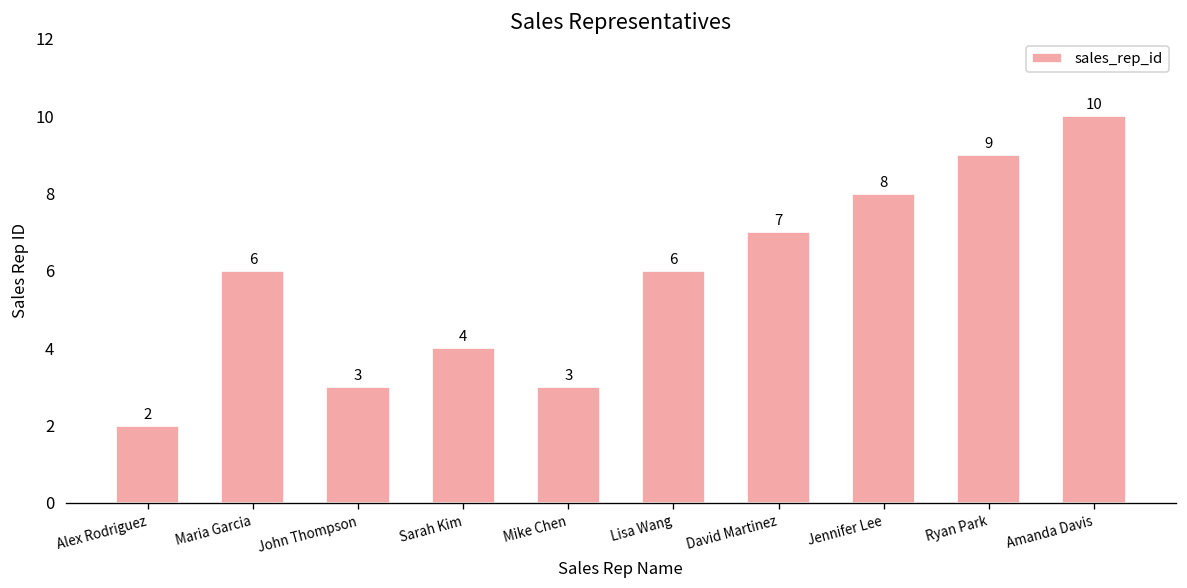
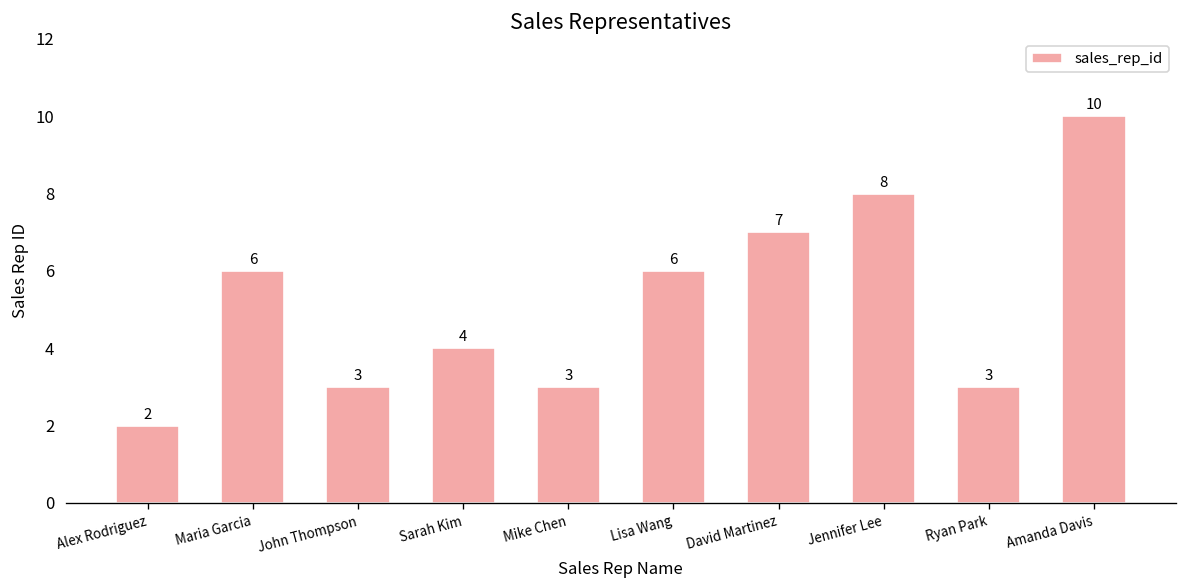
  {
    "Alex Rodriguez": 2,
    "Maria Garcia": 6,
    "John Thompson": 3,
    "Sarah Kim": 4,
    "Mike Chen": 3,
    "Lisa Wang": 6,
    "David Martinez": 7,
    "Jennifer Lee": 8,
-   "Ryan Park": 9,
+   "Ryan Park": 3,
    "Amanda Davis": 10
  }
